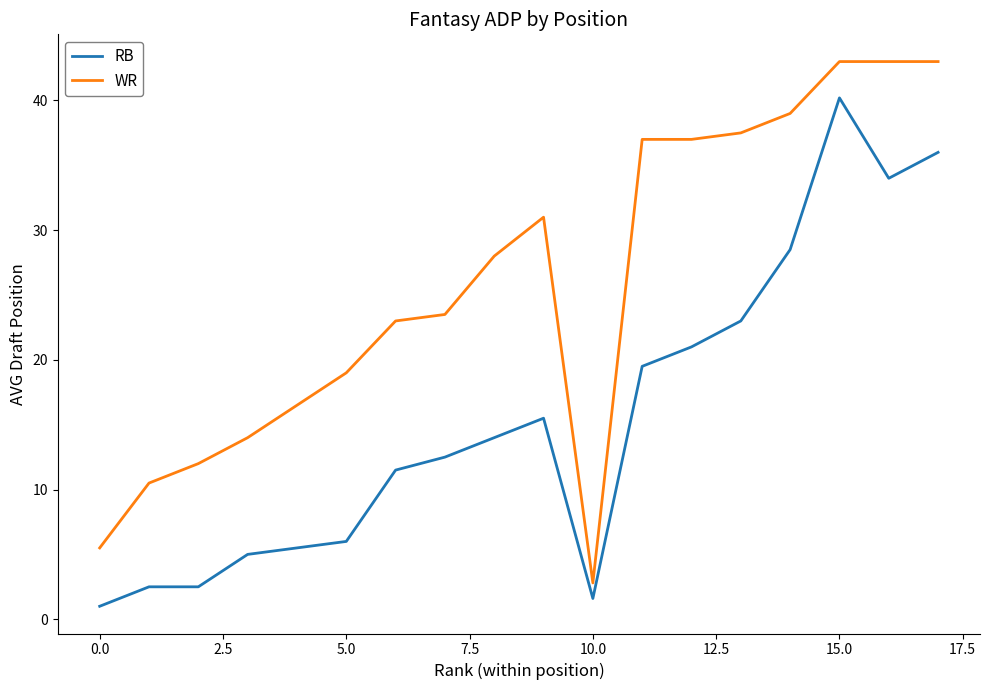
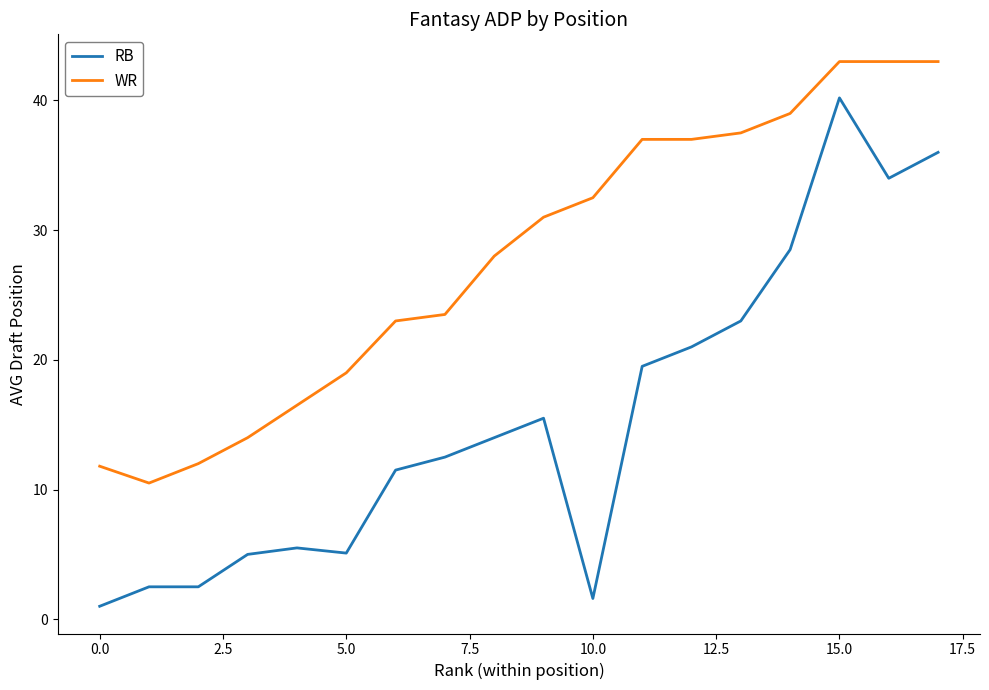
  {
    "RB": {
      "0.0": 1.0,
-     "5.0": 6.0,
+     "5.0": 5.1,
      "10.0": 1.6,
      "15.0": 40.2
    },
    "WR": {
-     "0.0": 5.5,
+     "0.0": 11.8,
      "5.0": 19.0,
-     "10.0": 2.8,
+     "10.0": 32.5,
      "15.0": 43.0
    }
  }
